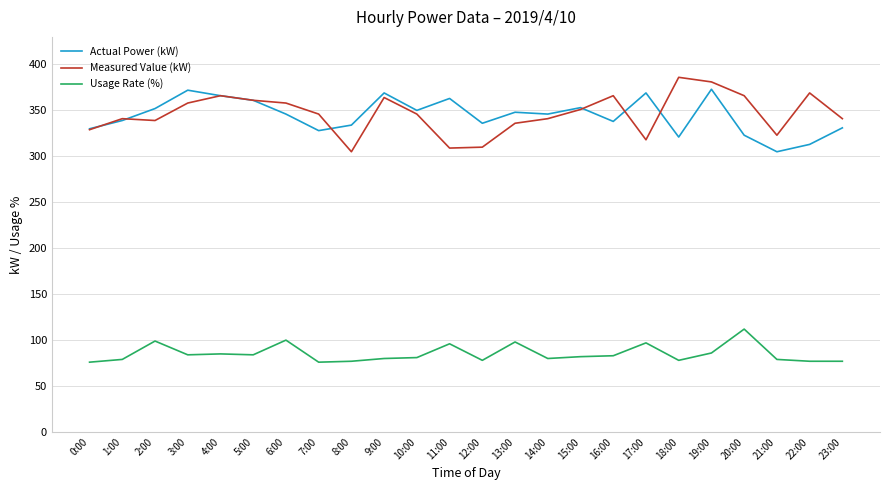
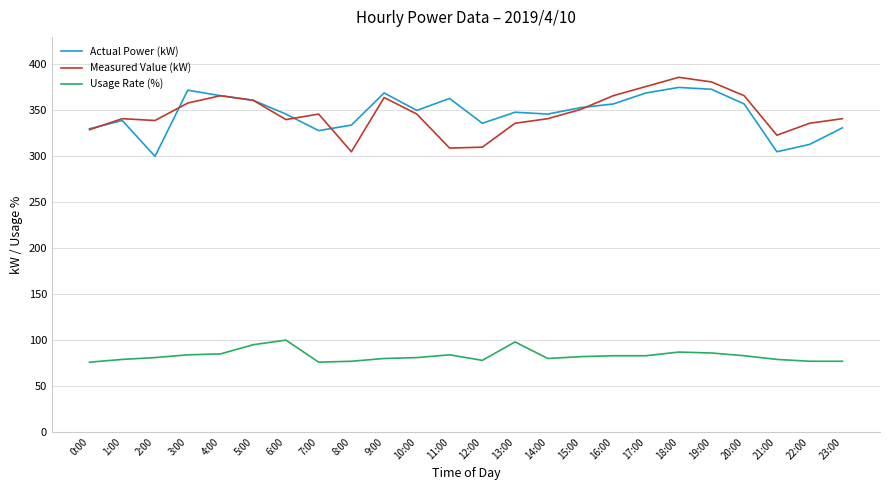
  {
    "Actual Power (kW)": {
-     "2:00": 350,
+     "2:00": 300,
      "3:00": 370,
      "6:00": 350,
      "7:00": 330,
      "8:00": 330,
      "9:00": 370,
      "10:00": 350,
      "11:00": 360,
      "12:00": 340,
      "13:00": 350,
      "14:00": 350,
-     "16:00": 340,
+     "16:00": 360,
      "17:00": 370,
-     "18:00": 320,
+     "18:00": 380,
      "19:00": 370,
-     "20:00": 320,
+     "20:00": 360,
      "21:00": 310,
      "22:00": 310,
      "23:00": 330
    },
    "Measured Value (kW)": {
      "2:00": 340,
      "3:00": 360,
-     "6:00": 360,
+     "6:00": 340,
      "7:00": 350,
      "8:00": 310,
      "9:00": 360,
      "10:00": 350,
      "11:00": 310,
      "12:00": 310,
      "13:00": 340,
      "14:00": 340,
      "16:00": 370,
-     "17:00": 320,
+     "17:00": 380,
      "18:00": 390,
      "19:00": 380,
      "20:00": 370,
      "21:00": 320,
-     "22:00": 370,
+     "22:00": 340,
      "23:00": 340
    },
    "Usage Rate (%)": {
      "0:00": 80,
      "1:00": 80,
-     "2:00": 100,
+     "2:00": 80,
      "3:00": 80,
      "4:00": 90,
-     "5:00": 80,
+     "5:00": 100,
      "6:00": 100,
      "7:00": 80,
      "8:00": 80,
      "9:00": 80,
      "10:00": 80,
-     "11:00": 100,
+     "11:00": 80,
      "12:00": 80,
      "13:00": 100,
      "14:00": 80,
      "15:00": 80,
      "16:00": 80,
-     "17:00": 100,
-     "18:00": 80,
+     "17:00": 80,
+     "18:00": 90,
      "19:00": 90,
-     "20:00": 110,
+     "20:00": 80,
      "21:00": 80,
      "22:00": 80,
      "23:00": 80
    }
  }
